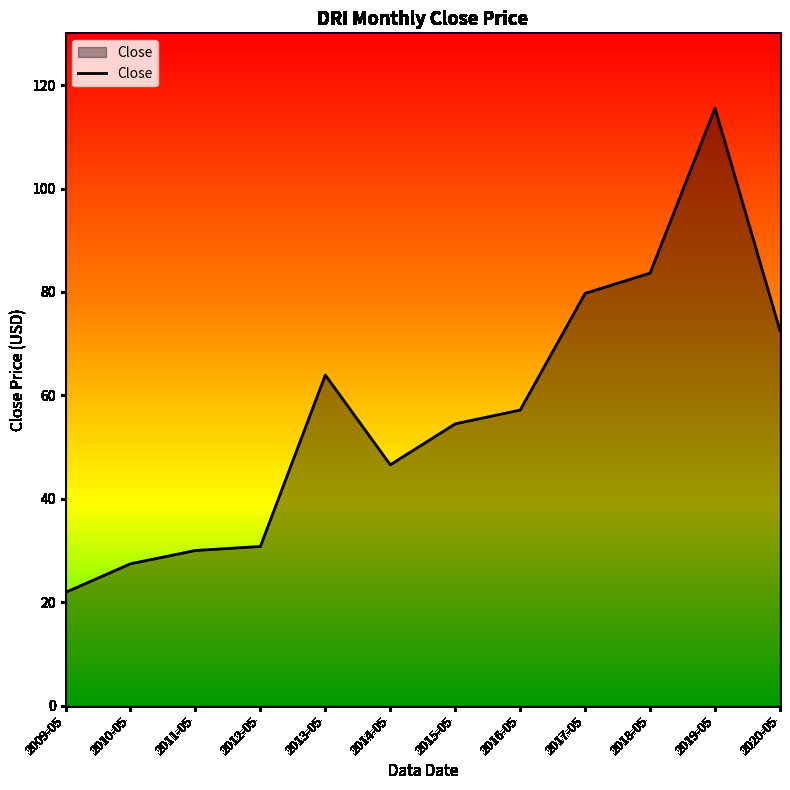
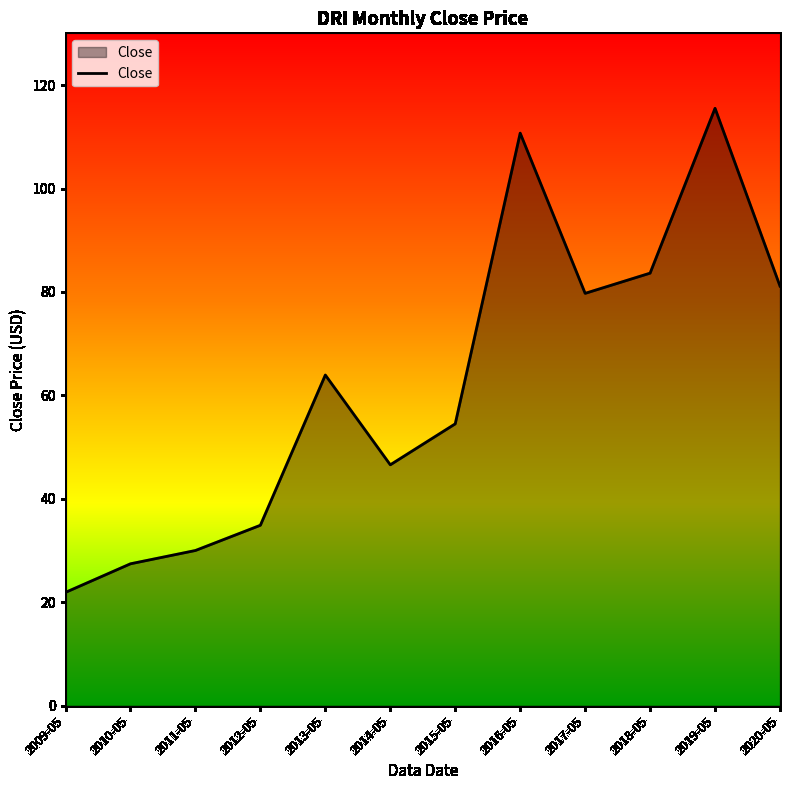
  {
    "2009-05": 22,
    "2010-05": 27,
    "2011-05": 30,
-   "2012-05": 31,
+   "2012-05": 35,
    "2013-05": 64,
    "2014-05": 47,
    "2015-05": 54,
-   "2016-05": 57,
+   "2016-05": 111,
    "2017-05": 80,
    "2018-05": 84,
    "2019-05": 116,
-   "2020-05": 73
+   "2020-05": 81
  }
